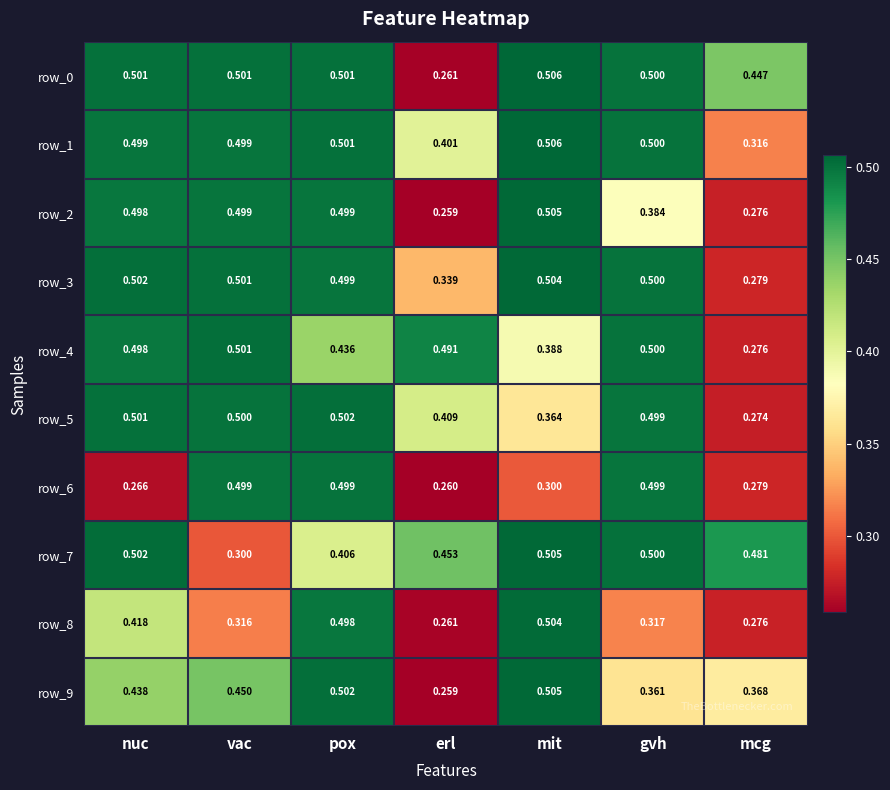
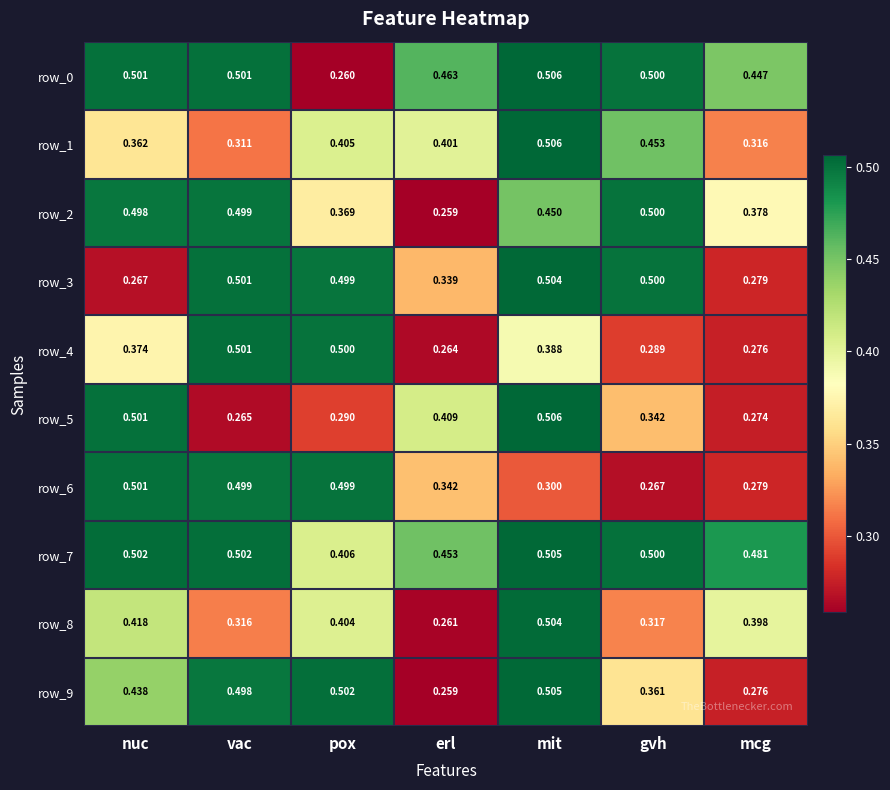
  {
    "row_0": {
      "nuc": 0.501,
      "vac": 0.501,
-     "pox": 0.501,
-     "erl": 0.261,
+     "pox": 0.260,
+     "erl": 0.463,
      "mit": 0.506,
      "gvh": 0.500,
      "mcg": 0.447
    },
    "row_1": {
-     "nuc": 0.499,
-     "vac": 0.499,
-     "pox": 0.501,
+     "nuc": 0.362,
+     "vac": 0.311,
+     "pox": 0.405,
      "erl": 0.401,
      "mit": 0.506,
-     "gvh": 0.500,
+     "gvh": 0.453,
      "mcg": 0.316
    },
    "row_2": {
      "nuc": 0.498,
      "vac": 0.499,
-     "pox": 0.499,
+     "pox": 0.369,
      "erl": 0.259,
-     "mit": 0.505,
-     "gvh": 0.384,
-     "mcg": 0.276
+     "mit": 0.450,
+     "gvh": 0.500,
+     "mcg": 0.378
    },
    "row_3": {
-     "nuc": 0.502,
+     "nuc": 0.267,
      "vac": 0.501,
      "pox": 0.499,
      "erl": 0.339,
      "mit": 0.504,
      "gvh": 0.500,
      "mcg": 0.279
    },
    "row_4": {
-     "nuc": 0.498,
+     "nuc": 0.374,
      "vac": 0.501,
-     "pox": 0.436,
-     "erl": 0.491,
+     "pox": 0.500,
+     "erl": 0.264,
      "mit": 0.388,
-     "gvh": 0.500,
+     "gvh": 0.289,
      "mcg": 0.276
    },
    "row_5": {
      "nuc": 0.501,
-     "vac": 0.500,
-     "pox": 0.502,
+     "vac": 0.265,
+     "pox": 0.290,
      "erl": 0.409,
-     "mit": 0.364,
-     "gvh": 0.499,
+     "mit": 0.506,
+     "gvh": 0.342,
      "mcg": 0.274
    },
    "row_6": {
-     "nuc": 0.266,
+     "nuc": 0.501,
      "vac": 0.499,
      "pox": 0.499,
-     "erl": 0.260,
+     "erl": 0.342,
      "mit": 0.300,
-     "gvh": 0.499,
+     "gvh": 0.267,
      "mcg": 0.279
    },
    "row_7": {
      "nuc": 0.502,
-     "vac": 0.300,
+     "vac": 0.502,
      "pox": 0.406,
      "erl": 0.453,
      "mit": 0.505,
      "gvh": 0.500,
      "mcg": 0.481
    },
    "row_8": {
      "nuc": 0.418,
      "vac": 0.316,
-     "pox": 0.498,
+     "pox": 0.404,
      "erl": 0.261,
      "mit": 0.504,
      "gvh": 0.317,
-     "mcg": 0.276
+     "mcg": 0.398
    },
    "row_9": {
      "nuc": 0.438,
-     "vac": 0.450,
+     "vac": 0.498,
      "pox": 0.502,
      "erl": 0.259,
      "mit": 0.505,
      "gvh": 0.361,
-     "mcg": 0.368
+     "mcg": 0.276
    }
  }
